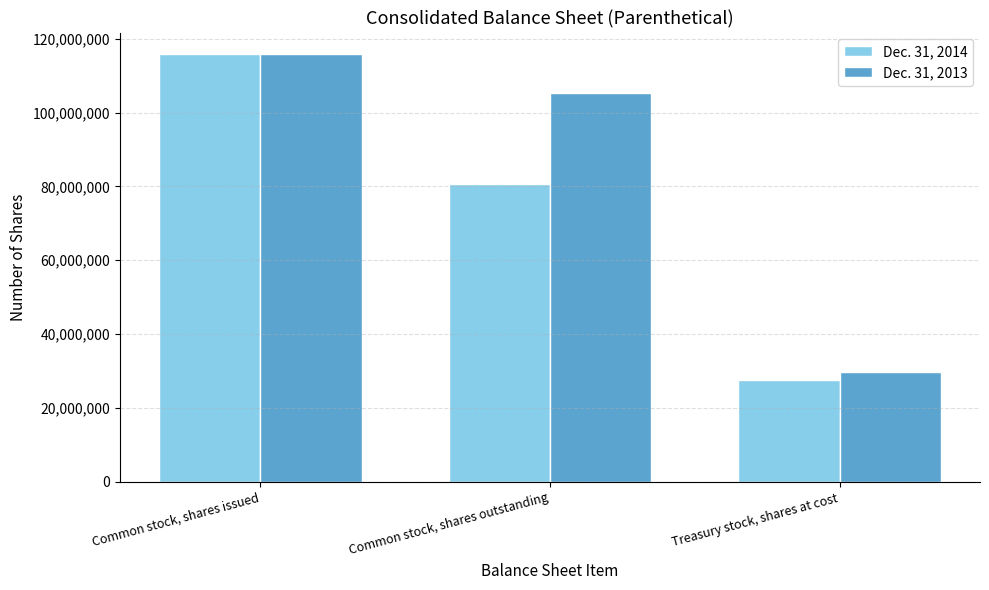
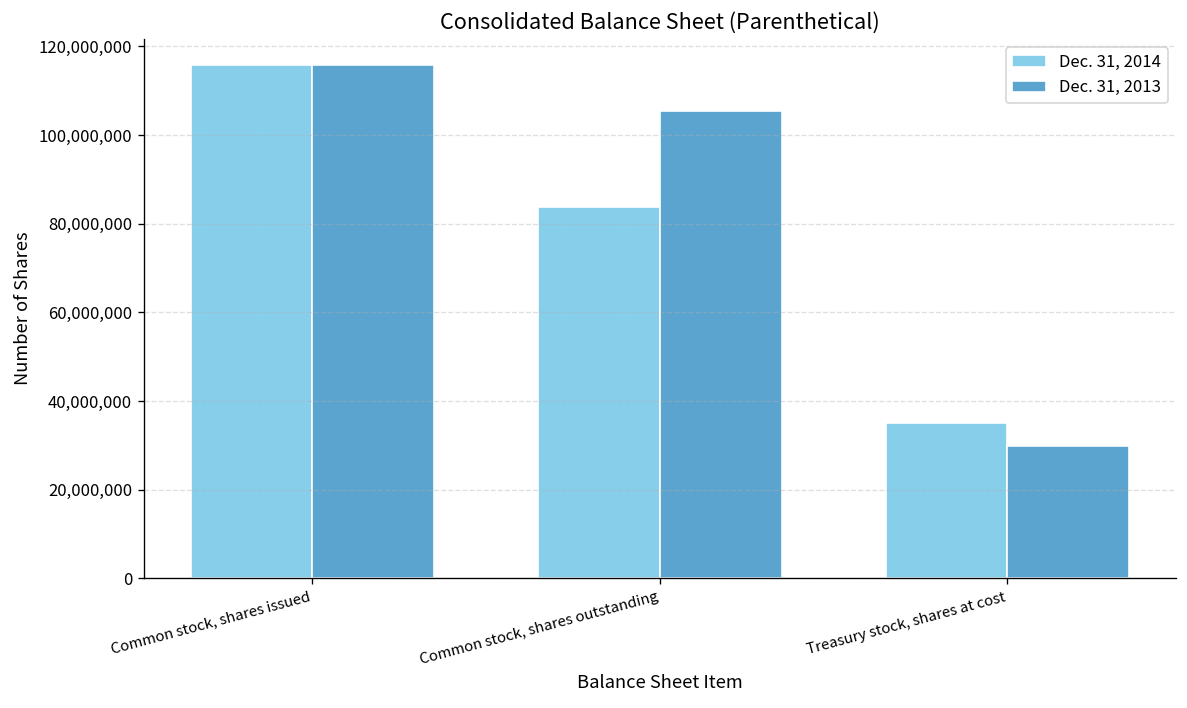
  {
    "Dec. 31, 2014": {
      "Common stock, shares issued": "116,000,000",
-     "Common stock, shares outstanding": "81,000,000",
-     "Treasury stock, shares at cost": "28,000,000"
+     "Common stock, shares outstanding": "84,000,000",
+     "Treasury stock, shares at cost": "35,000,000"
    },
    "Dec. 31, 2013": {
      "Common stock, shares issued": "116,000,000",
      "Common stock, shares outstanding": "105,000,000",
      "Treasury stock, shares at cost": "30,000,000"
    }
  }
